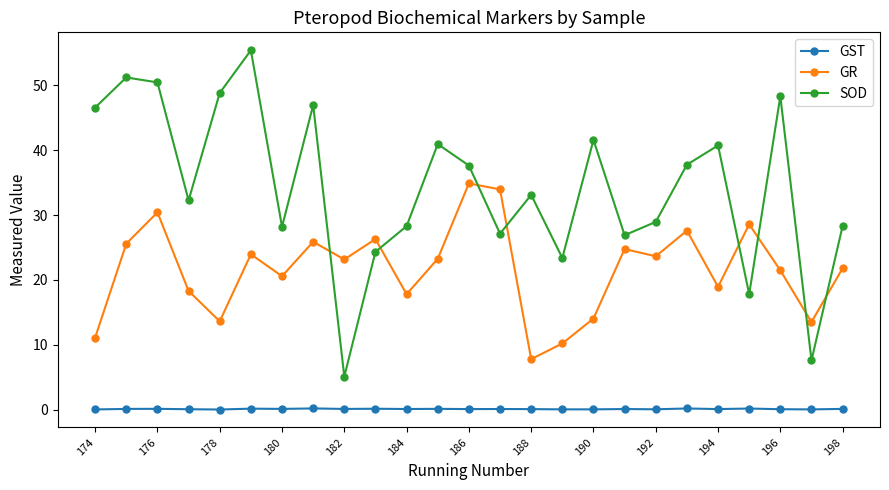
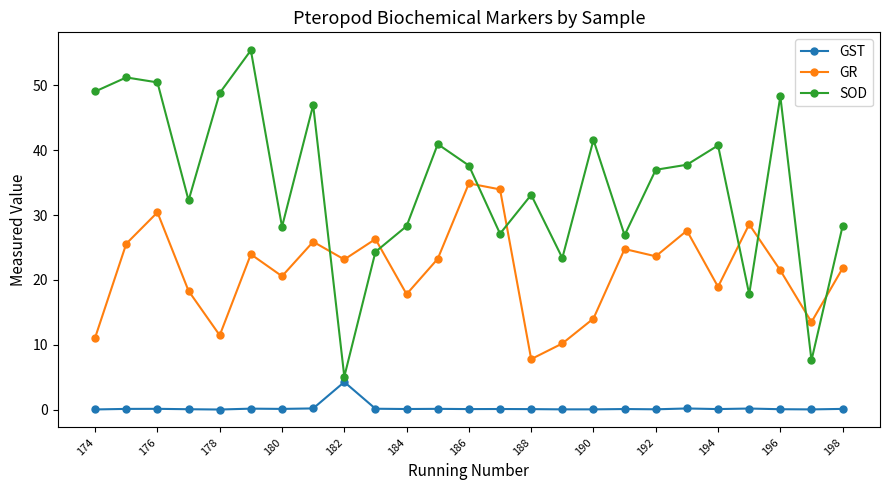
  {
    "GST": {
      "174": 0,
      "176": 0,
      "178": 0,
      "180": 0,
-     "182": 0,
+     "182": 4,
      "184": 0,
      "186": 0,
      "188": 0,
      "190": 0,
      "192": 0,
      "194": 0,
      "196": 0,
      "198": 0
    },
    "GR": {
      "174": 11,
      "176": 30,
-     "178": 14,
+     "178": 11,
      "180": 21,
      "182": 23,
      "184": 18,
      "186": 35,
      "188": 8,
      "190": 14,
      "192": 24,
      "194": 19,
      "196": 21,
      "198": 22
    },
    "SOD": {
-     "174": 47,
+     "174": 49,
      "176": 50,
      "178": 49,
      "180": 28,
      "182": 5,
      "184": 28,
      "186": 38,
      "188": 33,
      "190": 42,
-     "192": 29,
+     "192": 37,
      "194": 41,
      "196": 48,
      "198": 28
    }
  }
